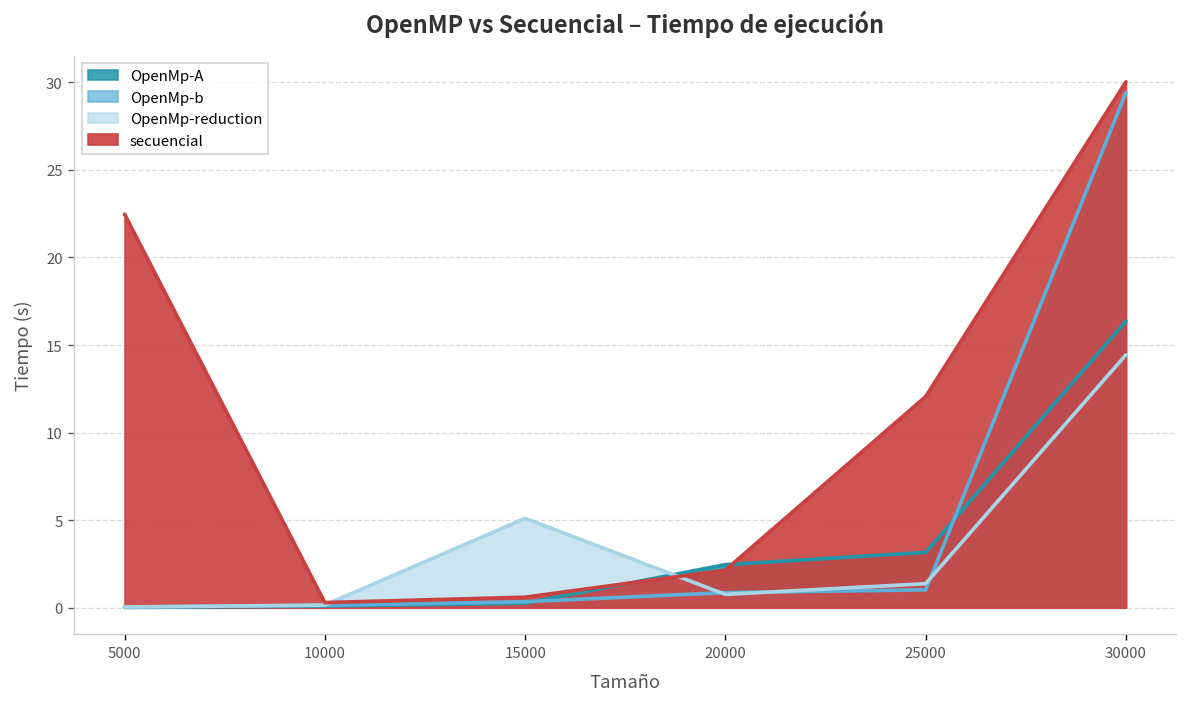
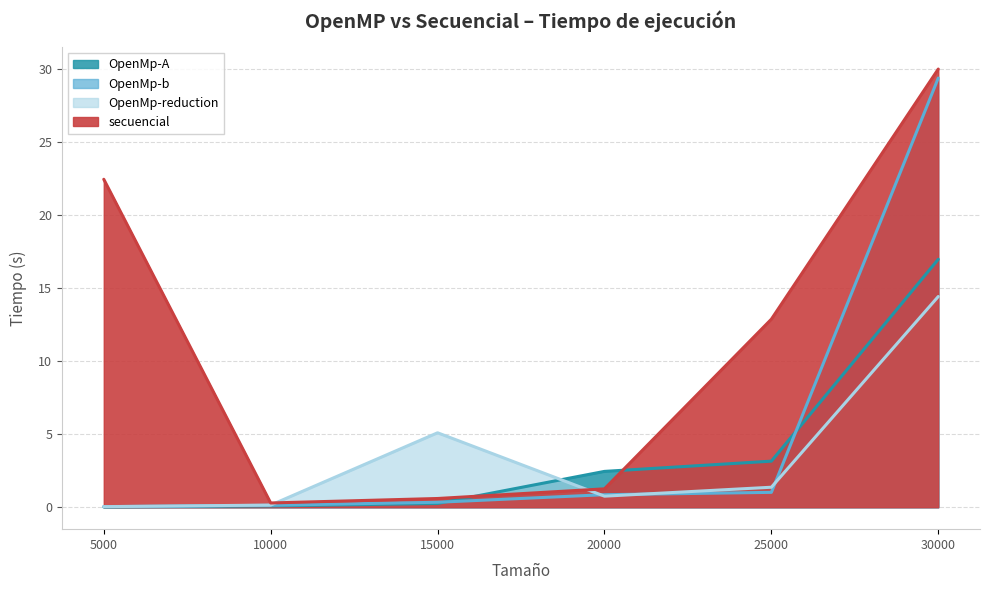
  {
    "OpenMp-A": {
      "20000": 2.5,
      "25000": 3.2,
-     "30000": 16.4
+     "30000": 17.0
    },
    "OpenMp-b": {
      "25000": 1.0,
      "30000": 29.4
    },
    "OpenMp-reduction": {
      "15000": 5.1,
      "25000": 1.4,
      "30000": 14.4
    },
    "secuencial": {
      "5000": 22.5,
      "15000": 0.6,
-     "20000": 2.1,
-     "25000": 12.1,
+     "20000": 1.3,
+     "25000": 12.9,
      "30000": 30.0
    }
  }
